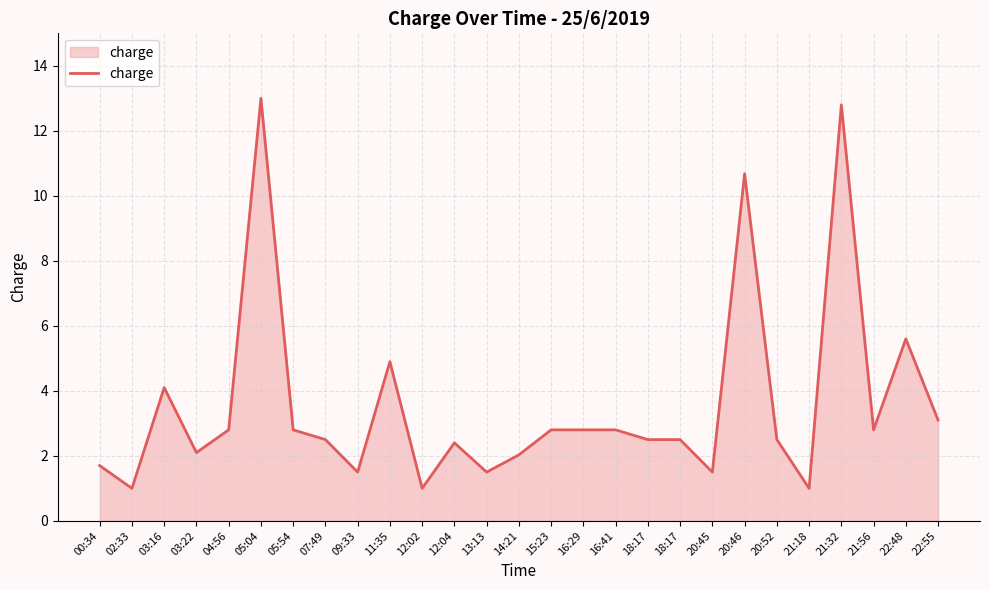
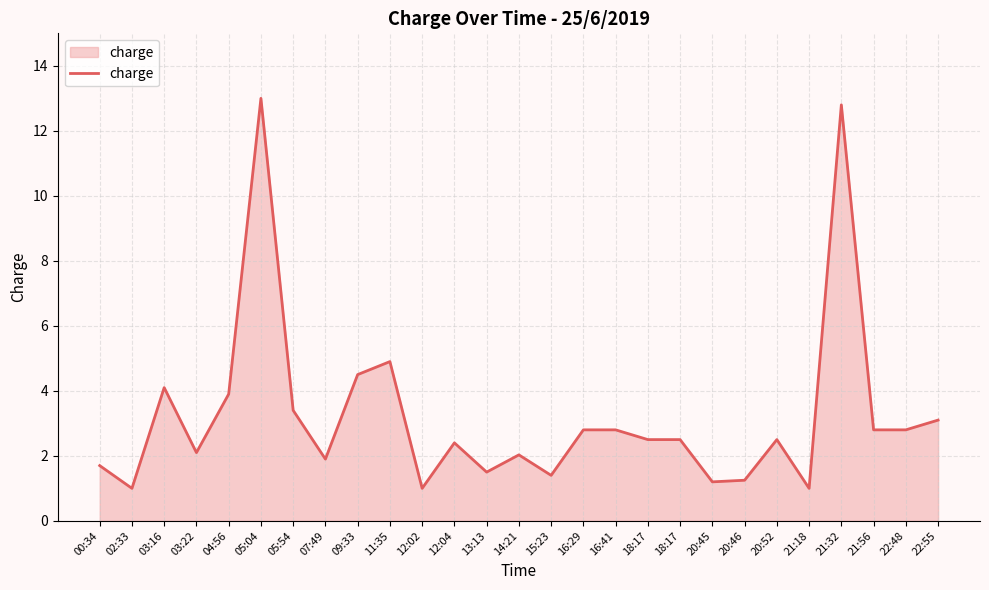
  {
    "00:34": 1.7,
    "02:33": 1.0,
    "03:16": 4.1,
    "03:22": 2.1,
-   "04:56": 2.8,
+   "04:56": 3.9,
    "05:04": 13.0,
-   "05:54": 2.8,
-   "07:49": 2.5,
-   "09:33": 1.5,
+   "05:54": 3.4,
+   "07:49": 1.9,
+   "09:33": 4.5,
    "11:35": 4.9,
    "12:02": 1.0,
    "12:04": 2.4,
    "13:13": 1.5,
    "14:21": 2.0,
-   "15:23": 2.8,
+   "15:23": 1.4,
    "16:29": 2.8,
    "16:41": 2.8,
-   "20:45": 1.5,
-   "20:46": 10.7,
+   "20:45": 1.2,
+   "20:46": 1.3,
    "20:52": 2.5,
    "21:18": 1.0,
    "21:32": 12.8,
    "21:56": 2.8,
-   "22:48": 5.6,
+   "22:48": 2.8,
    "22:55": 3.1
  }
